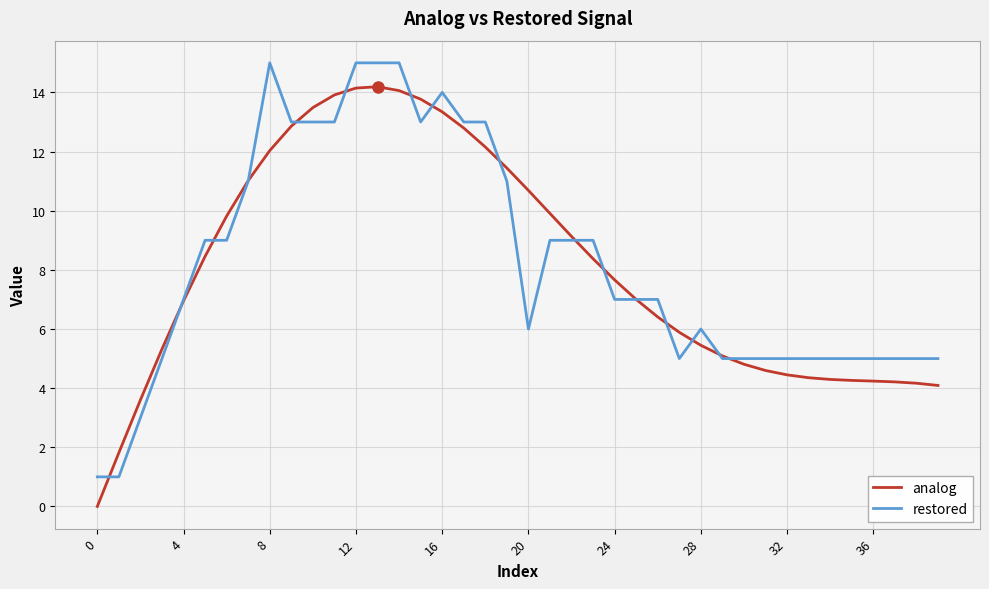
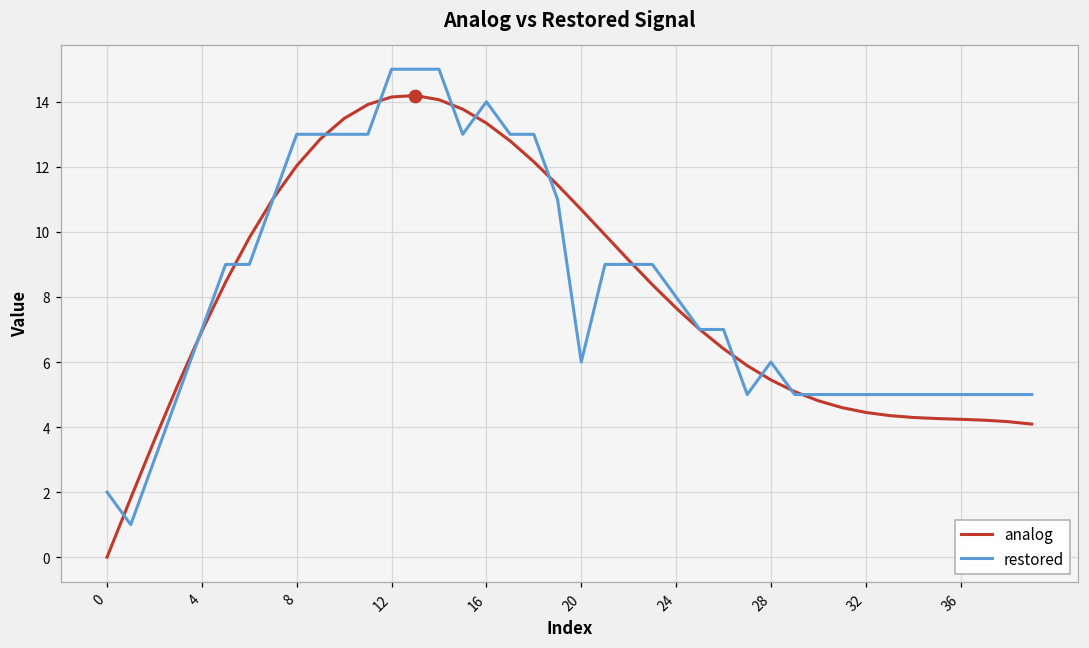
  {
    "restored": {
-     "0": 1,
-     "8": 15,
+     "0": 2,
+     "8": 13,
      "12": 15,
      "16": 14,
      "20": 6,
-     "24": 7,
+     "24": 8,
      "28": 6,
      "32": 5,
      "36": 5
    }
  }
